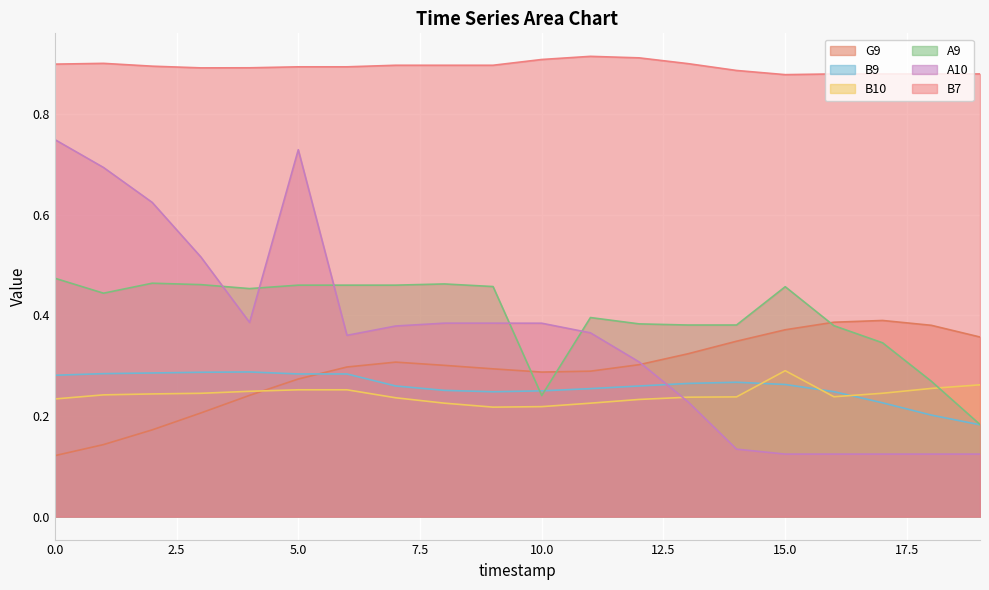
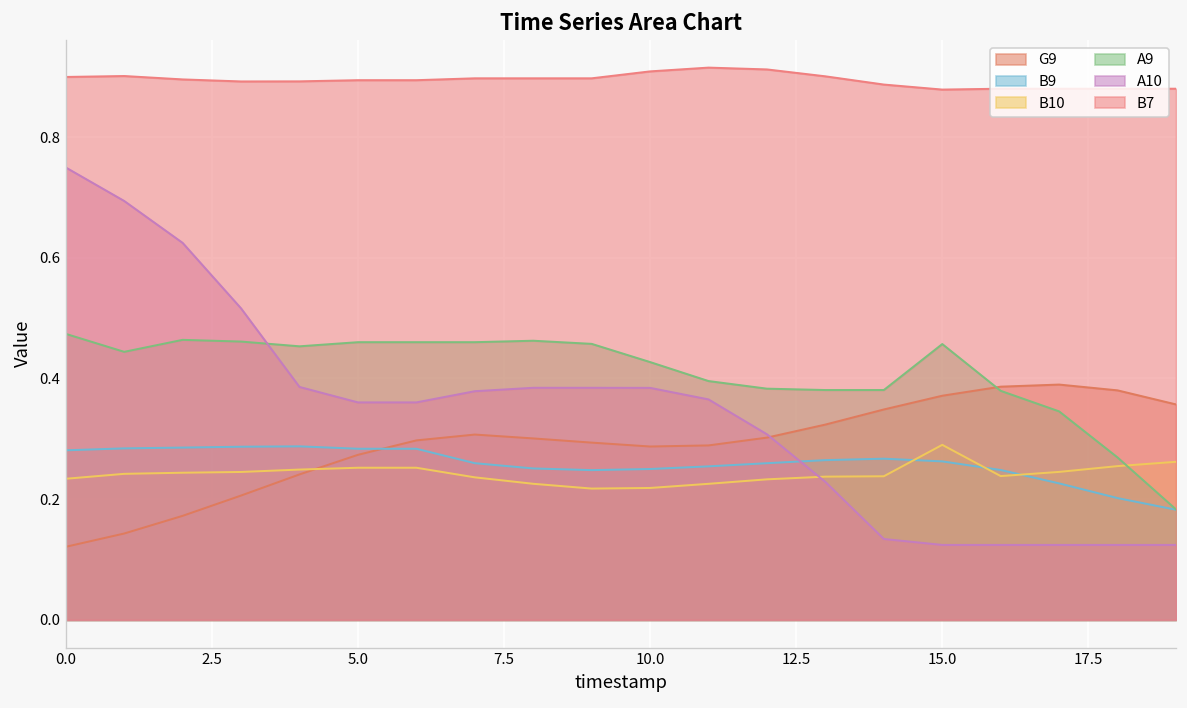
  {
    "B9": {
      "0.0": 0.28,
      "5.0": 0.28,
      "10.0": 0.25,
      "15.0": 0.26
    },
    "B10": {
      "0.0": 0.23,
      "5.0": 0.25,
      "10.0": 0.22,
      "15.0": 0.29
    },
    "A9": {
      "0.0": 0.47,
      "5.0": 0.46,
-     "10.0": 0.24,
+     "10.0": 0.43,
      "15.0": 0.46
    },
    "A10": {
      "0.0": 0.75,
-     "5.0": 0.73,
+     "5.0": 0.36,
      "10.0": 0.38,
      "15.0": 0.12
    }
  }
